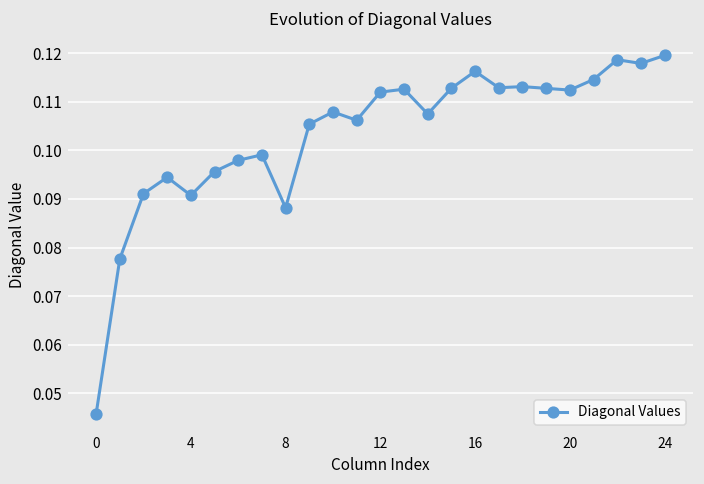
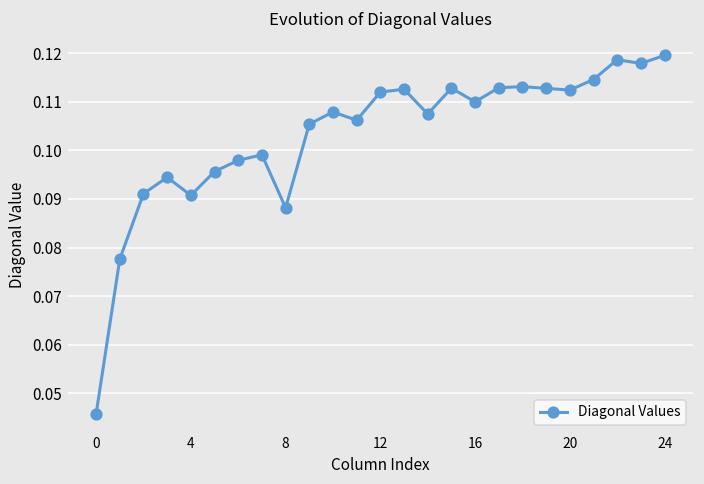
  {
    "0": 0.046,
    "4": 0.091,
    "8": 0.088,
    "12": 0.112,
-   "16": 0.116,
+   "16": 0.110,
    "20": 0.112,
    "24": 0.120
  }
